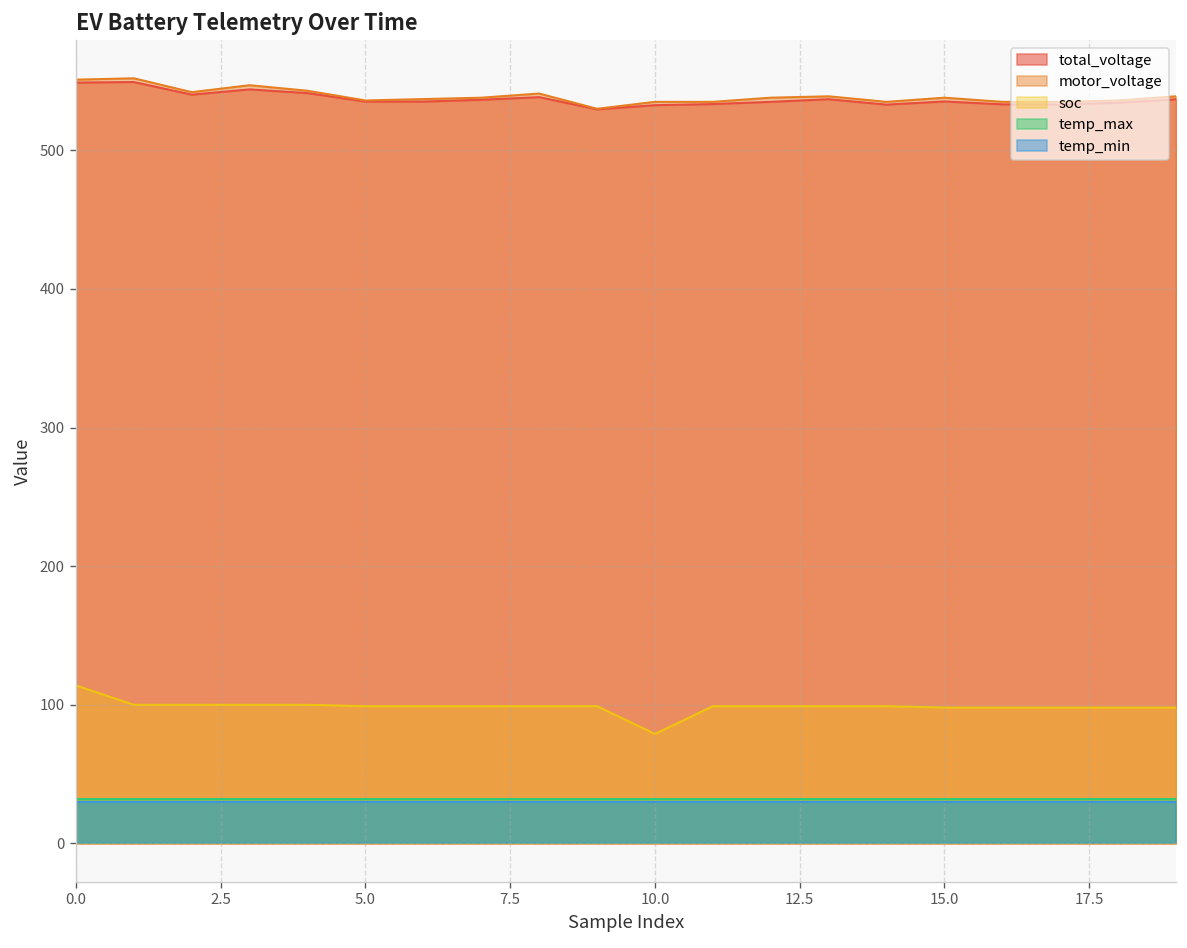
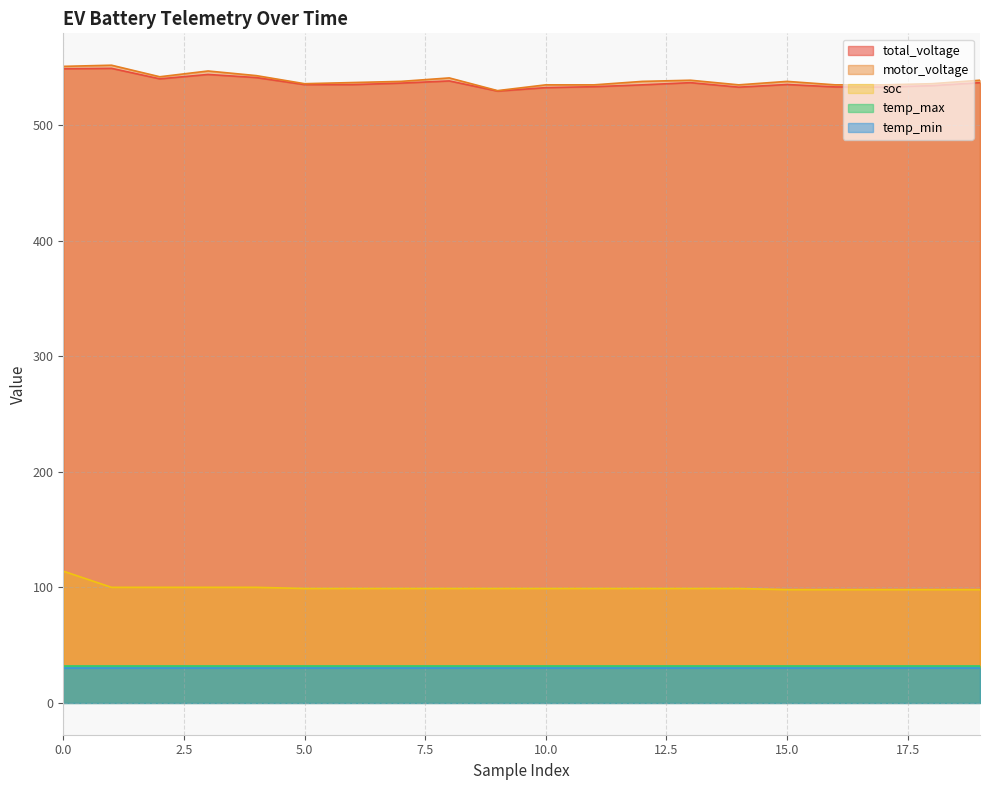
  {
    "soc": {
      "0.0": 114,
      "5.0": 99,
-     "10.0": 79,
+     "10.0": 99,
      "15.0": 98
    }
  }
